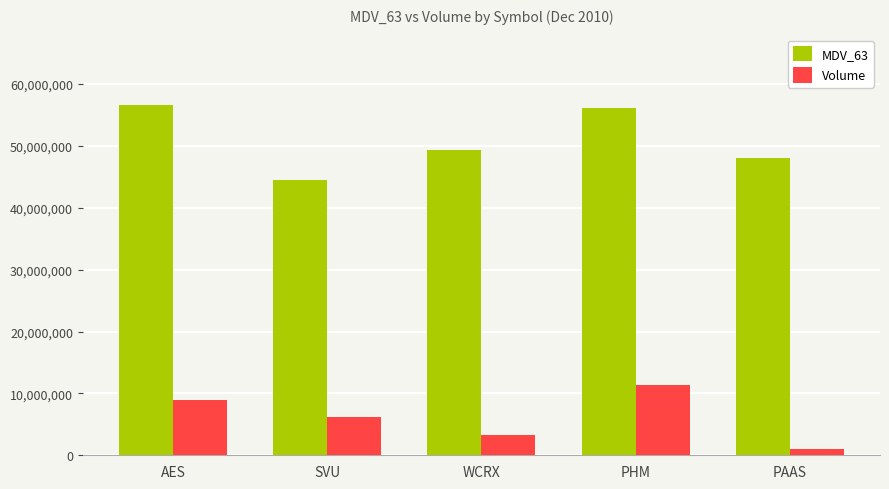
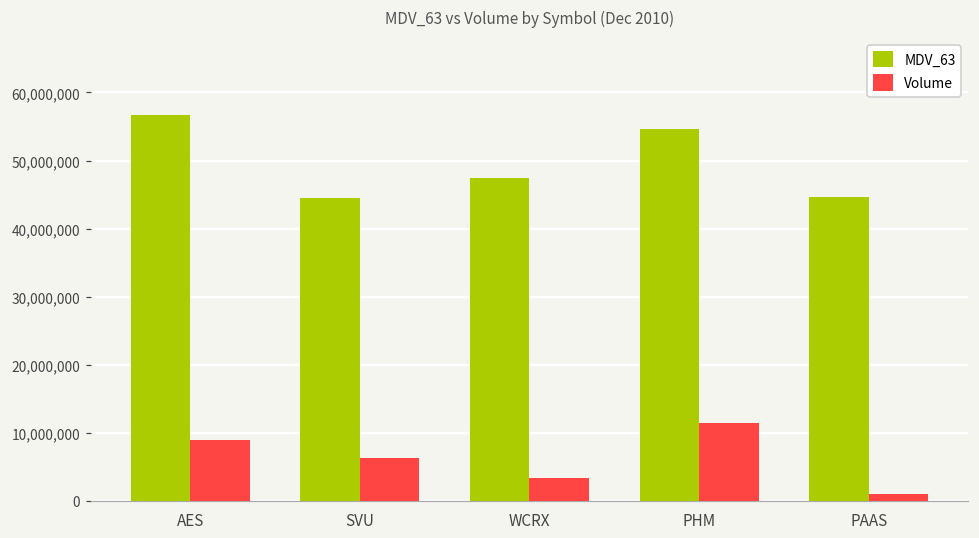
  {
    "MDV_63": {
      "AES": "57,000,000",
      "SVU": "45,000,000",
-     "WCRX": "49,000,000",
-     "PHM": "56,000,000",
-     "PAAS": "48,000,000"
+     "WCRX": "47,000,000",
+     "PHM": "55,000,000",
+     "PAAS": "45,000,000"
    },
    "Volume": {
      "AES": "9,000,000",
      "SVU": "6,000,000",
      "WCRX": "3,000,000",
      "PHM": "11,000,000",
      "PAAS": "1,000,000"
    }
  }
